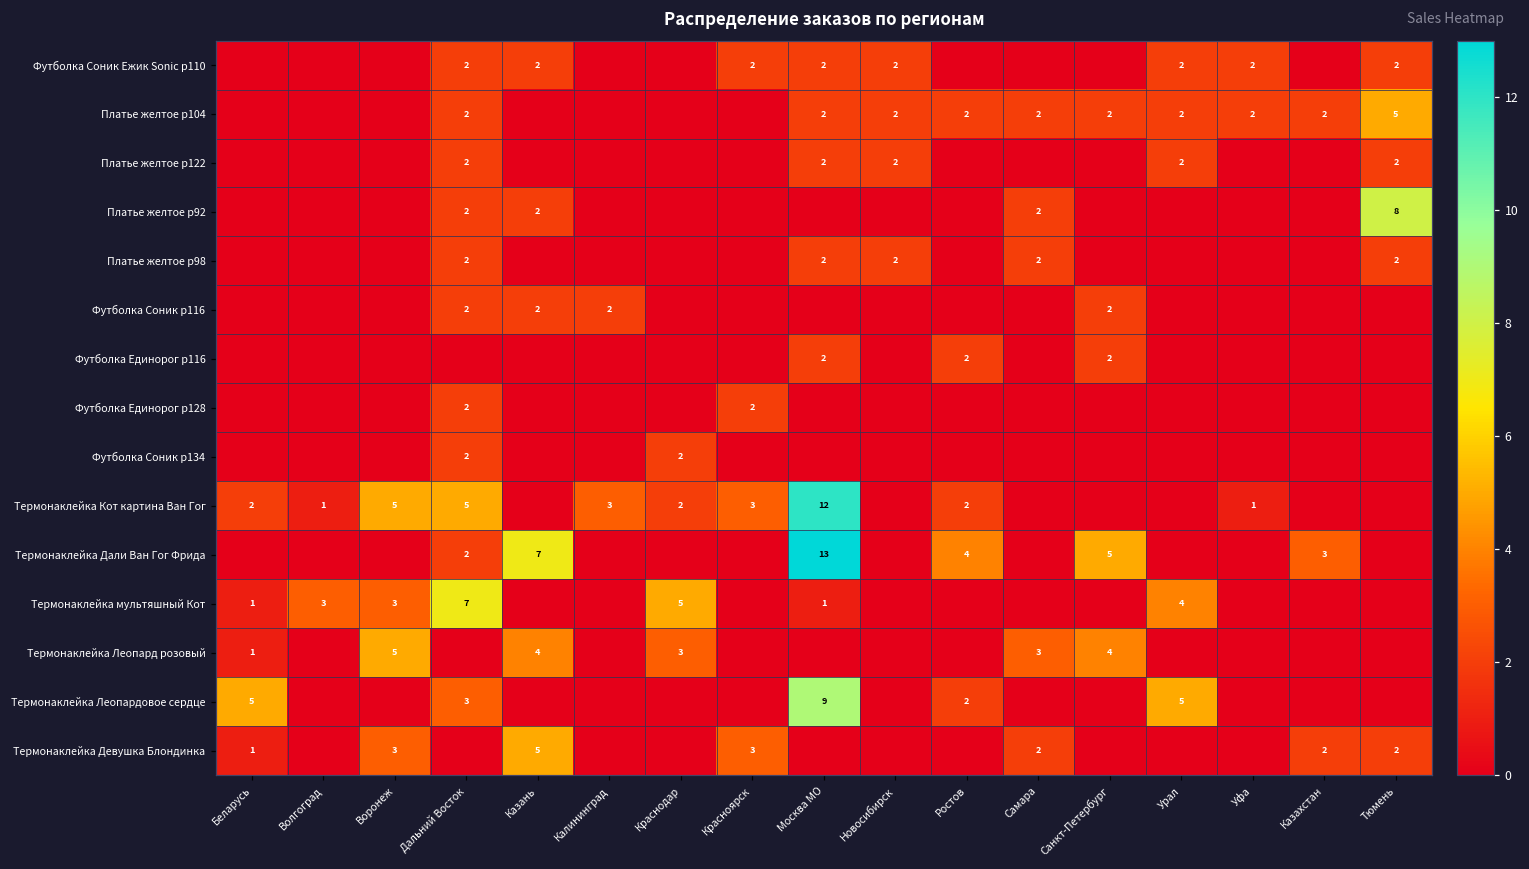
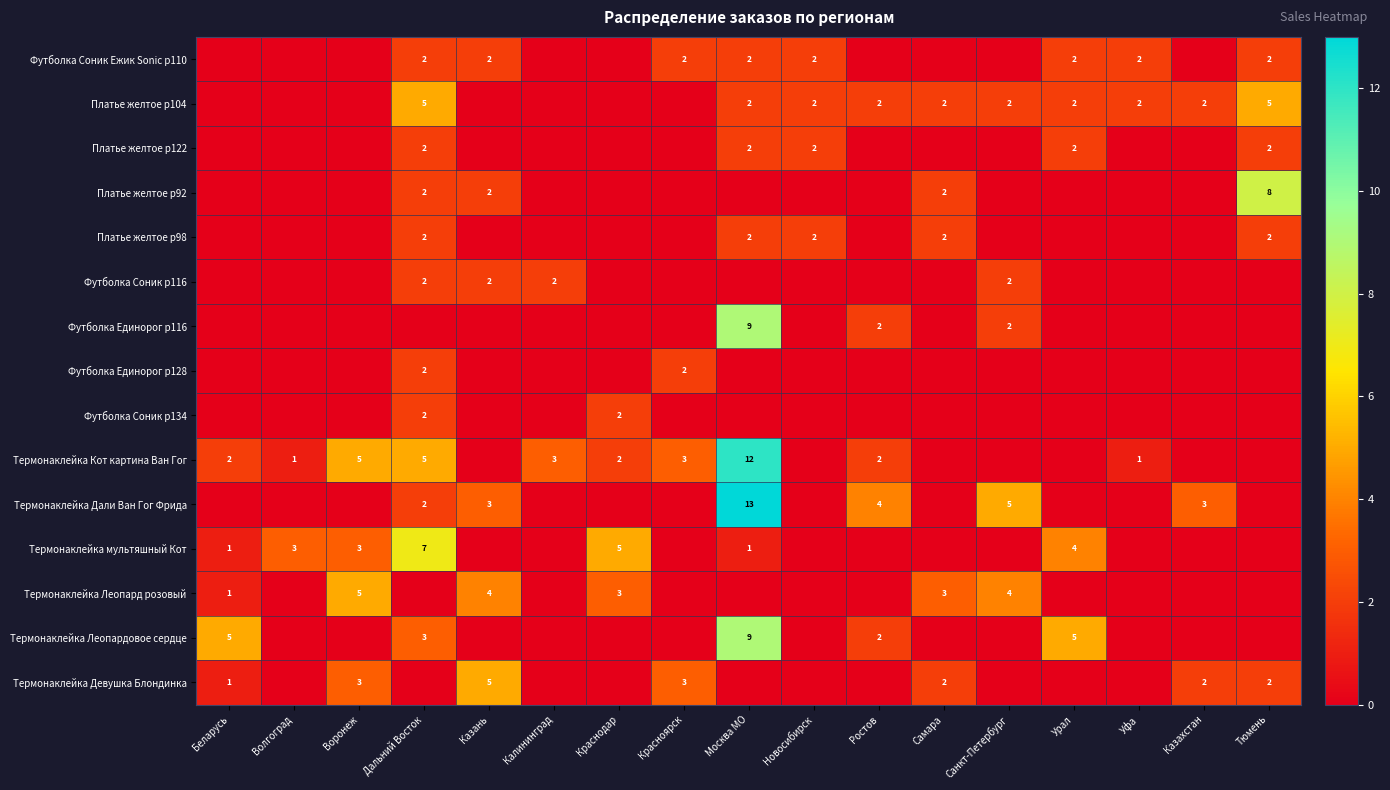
  {
    "Футболка Соник Ежик Sonic р110": {
      "Дальний Восток": 2,
      "Казань": 2,
      "Красноярск": 2,
      "Москва МО": 2,
      "Новосибирск": 2,
      "Урал": 2,
      "Уфа": 2,
      "Тюмень": 2
    },
    "Платье желтое р104": {
-     "Дальний Восток": 2,
+     "Дальний Восток": 5,
      "Москва МО": 2,
      "Новосибирск": 2,
      "Ростов": 2,
      "Самара": 2,
      "Санкт-Петербург": 2,
      "Урал": 2,
      "Уфа": 2,
      "Казахстан": 2,
      "Тюмень": 5
    },
    "Платье желтое р122": {
      "Дальний Восток": 2,
      "Москва МО": 2,
      "Новосибирск": 2,
      "Урал": 2,
      "Тюмень": 2
    },
    "Платье желтое р92": {
      "Дальний Восток": 2,
      "Казань": 2,
      "Самара": 2,
      "Тюмень": 8
    },
    "Платье желтое р98": {
      "Дальний Восток": 2,
      "Москва МО": 2,
      "Новосибирск": 2,
      "Самара": 2,
      "Тюмень": 2
    },
    "Футболка Соник р116": {
      "Дальний Восток": 2,
      "Казань": 2,
      "Калининград": 2,
      "Санкт-Петербург": 2
    },
    "Футболка Единорог р116": {
-     "Москва МО": 2,
+     "Москва МО": 9,
      "Ростов": 2,
      "Санкт-Петербург": 2
    },
    "Футболка Единорог р128": {
      "Дальний Восток": 2,
      "Красноярск": 2
    },
    "Футболка Соник р134": {
      "Дальний Восток": 2,
      "Краснодар": 2
    },
    "Термонаклейка Кот картина Ван Гог": {
      "Беларусь": 2,
      "Волгоград": 1,
      "Воронеж": 5,
      "Дальний Восток": 5,
      "Калининград": 3,
      "Краснодар": 2,
      "Красноярск": 3,
      "Москва МО": 12,
      "Ростов": 2,
      "Уфа": 1
    },
    "Термонаклейка Дали Ван Гог Фрида": {
      "Дальний Восток": 2,
-     "Казань": 7,
+     "Казань": 3,
      "Москва МО": 13,
      "Ростов": 4,
      "Санкт-Петербург": 5,
      "Казахстан": 3
    },
    "Термонаклейка мультяшный Кот": {
      "Беларусь": 1,
      "Волгоград": 3,
      "Воронеж": 3,
      "Дальний Восток": 7,
      "Краснодар": 5,
      "Москва МО": 1,
      "Урал": 4
    },
    "Термонаклейка Леопард розовый": {
      "Беларусь": 1,
      "Воронеж": 5,
      "Казань": 4,
      "Краснодар": 3,
      "Самара": 3,
      "Санкт-Петербург": 4
    },
    "Термонаклейка Леопардовое сердце": {
      "Беларусь": 5,
      "Дальний Восток": 3,
      "Москва МО": 9,
      "Ростов": 2,
      "Урал": 5
    },
    "Термонаклейка Девушка Блондинка": {
      "Беларусь": 1,
      "Воронеж": 3,
      "Казань": 5,
      "Красноярск": 3,
      "Самара": 2,
      "Казахстан": 2,
      "Тюмень": 2
    }
  }
